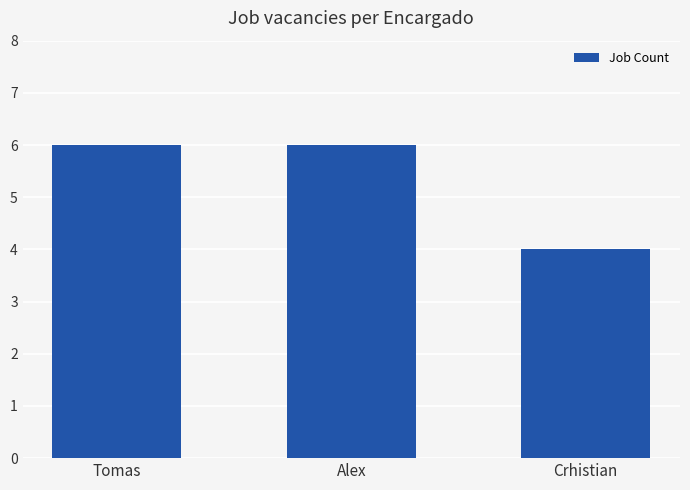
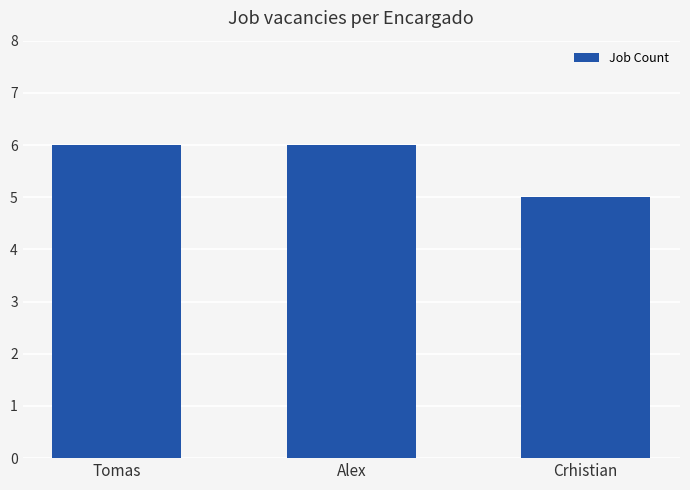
  {
    "Tomas": 6,
    "Alex": 6,
-   "Crhistian": 4
+   "Crhistian": 5
  }
